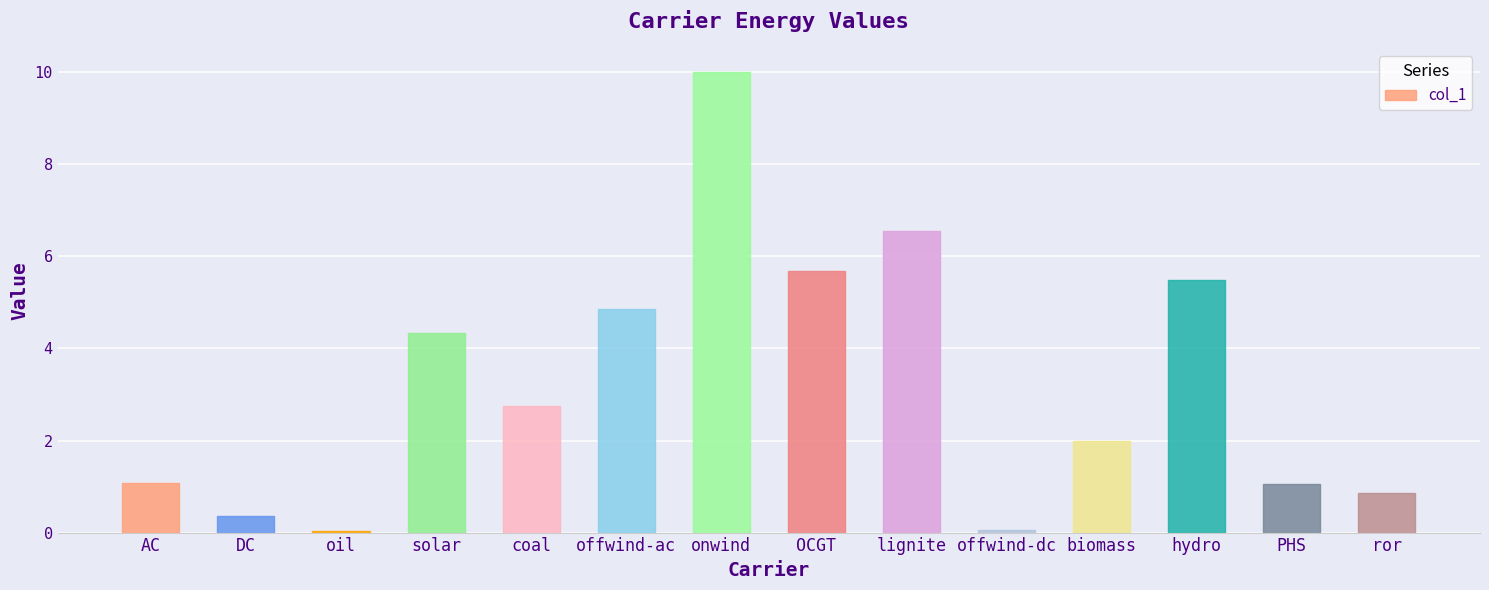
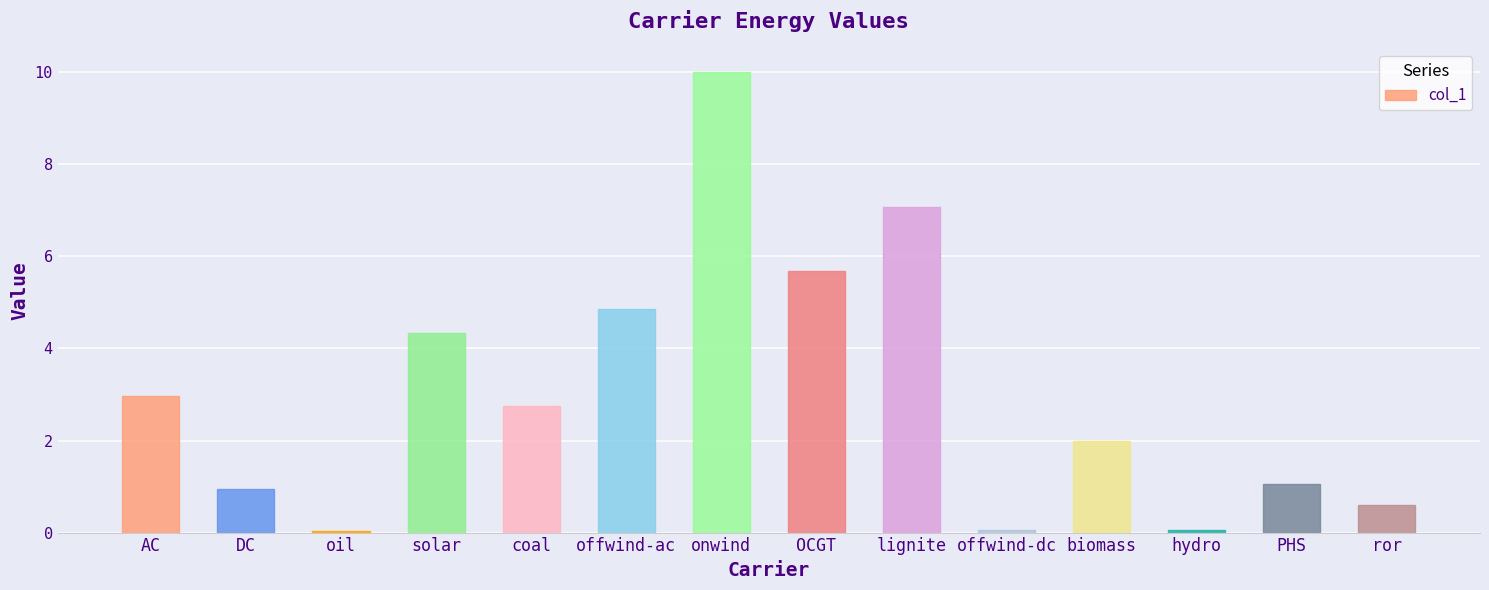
  {
-   "AC": 1.1,
-   "DC": 0.4,
+   "AC": 3.0,
+   "DC": 0.9,
    "solar": 4.3,
    "coal": 2.8,
    "offwind-ac": 4.9,
    "onwind": 10.0,
    "OCGT": 5.7,
-   "lignite": 6.6,
+   "lignite": 7.1,
    "offwind-dc": 0.1,
    "biomass": 2.0,
-   "hydro": 5.5,
+   "hydro": 0.1,
    "PHS": 1.1,
-   "ror": 0.9
+   "ror": 0.6
  }
